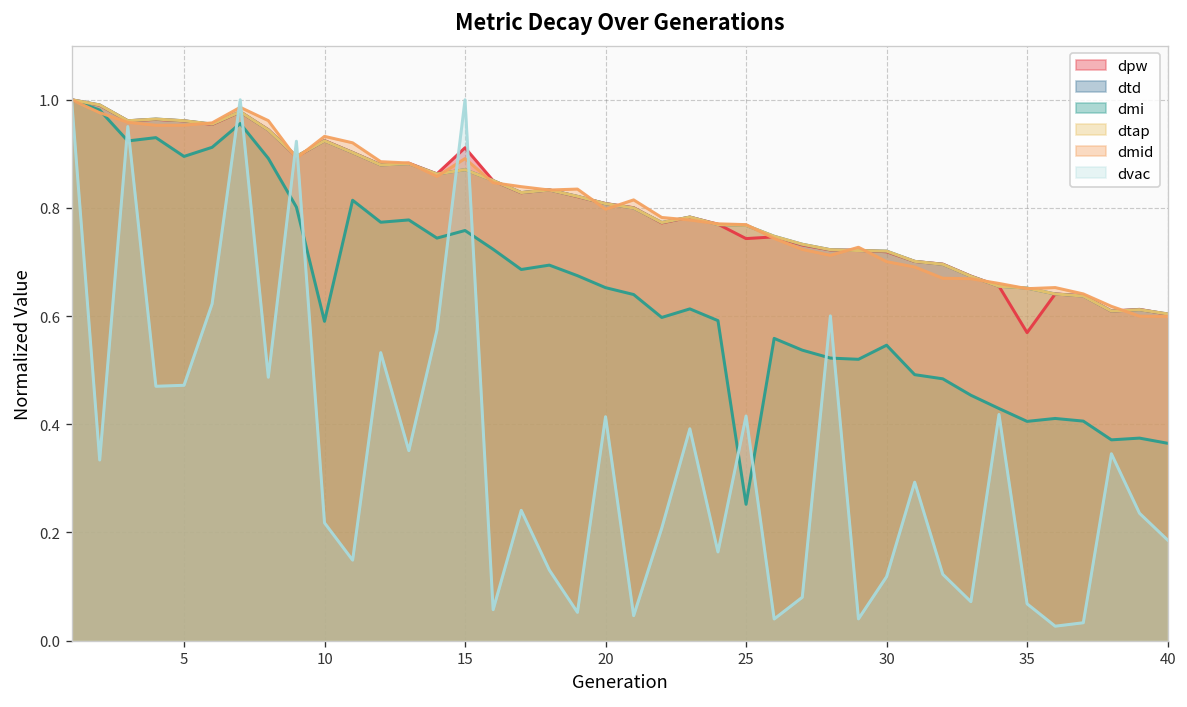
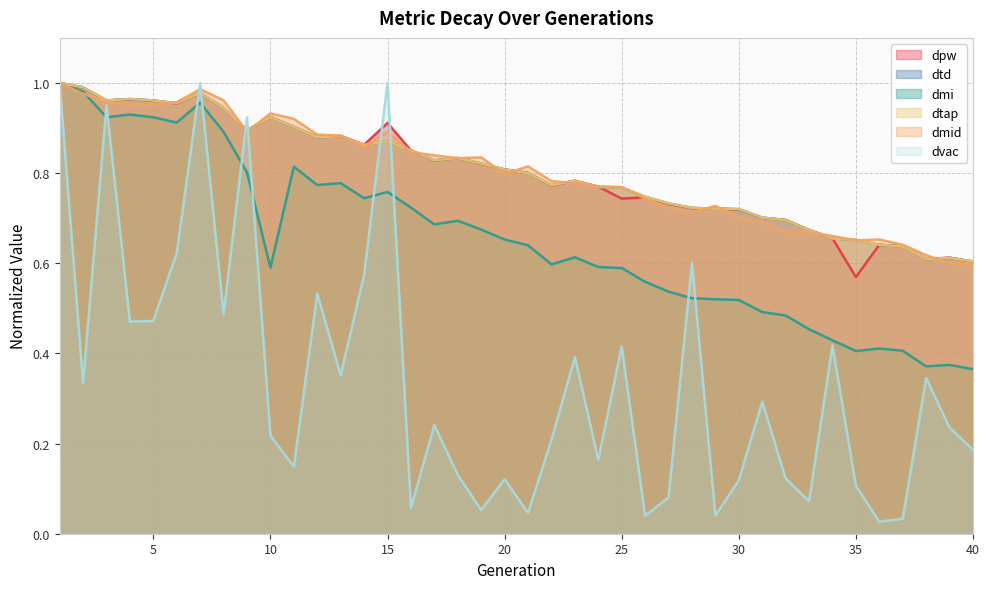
  {
    "dpw": {
      "15": 0.91,
      "25": 0.74,
      "35": 0.57
    },
    "dmi": {
-     "5": 0.90,
+     "5": 0.92,
      "10": 0.59,
      "15": 0.76,
      "20": 0.65,
-     "25": 0.25,
-     "30": 0.55,
+     "25": 0.59,
+     "30": 0.52,
      "35": 0.41,
      "40": 0.36
    },
    "dvac": {
      "5": 0.47,
      "10": 0.22,
      "15": 1.00,
-     "20": 0.41,
+     "20": 0.12,
      "25": 0.42,
      "30": 0.12,
-     "35": 0.07,
+     "35": 0.11,
      "40": 0.19
    }
  }
